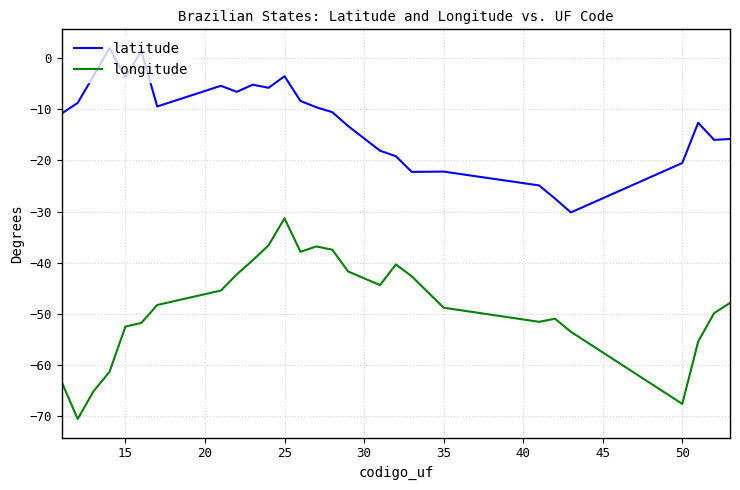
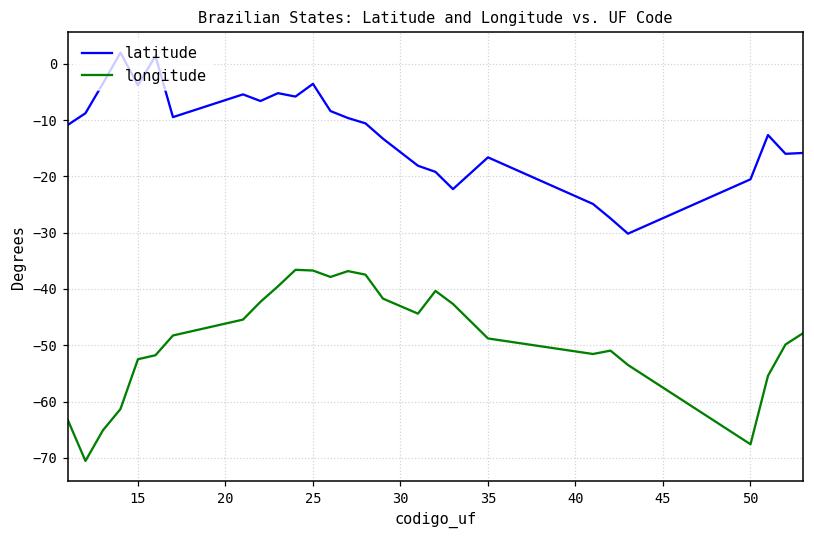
  {
    "latitude": {
      "25": -4,
-     "35": -22,
+     "35": -17,
      "50": -21
    },
    "longitude": {
      "15": -52,
-     "25": -31,
+     "25": -37,
      "35": -49,
      "50": -68
    }
  }
